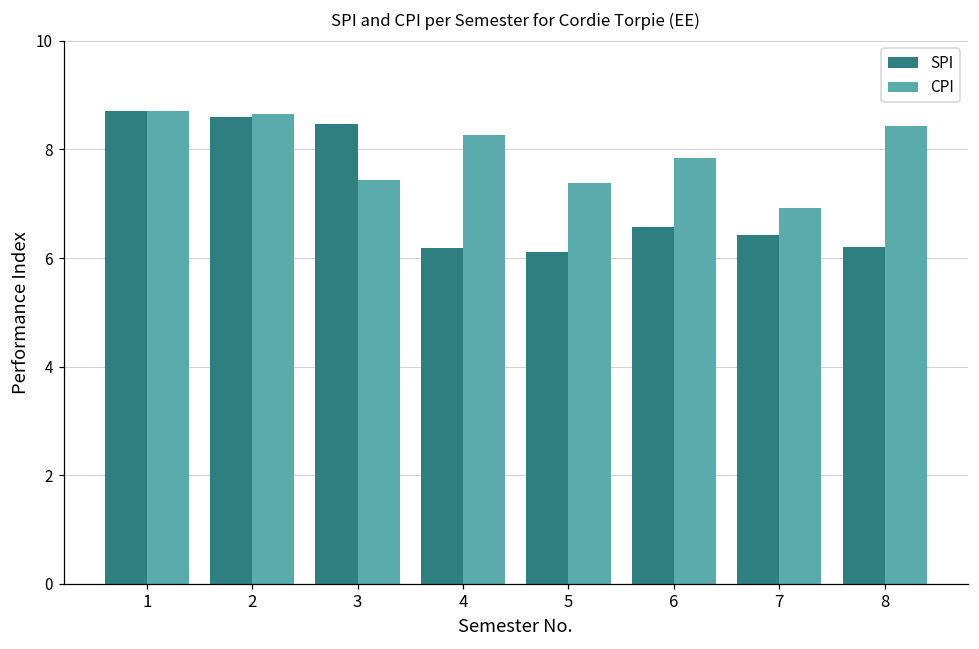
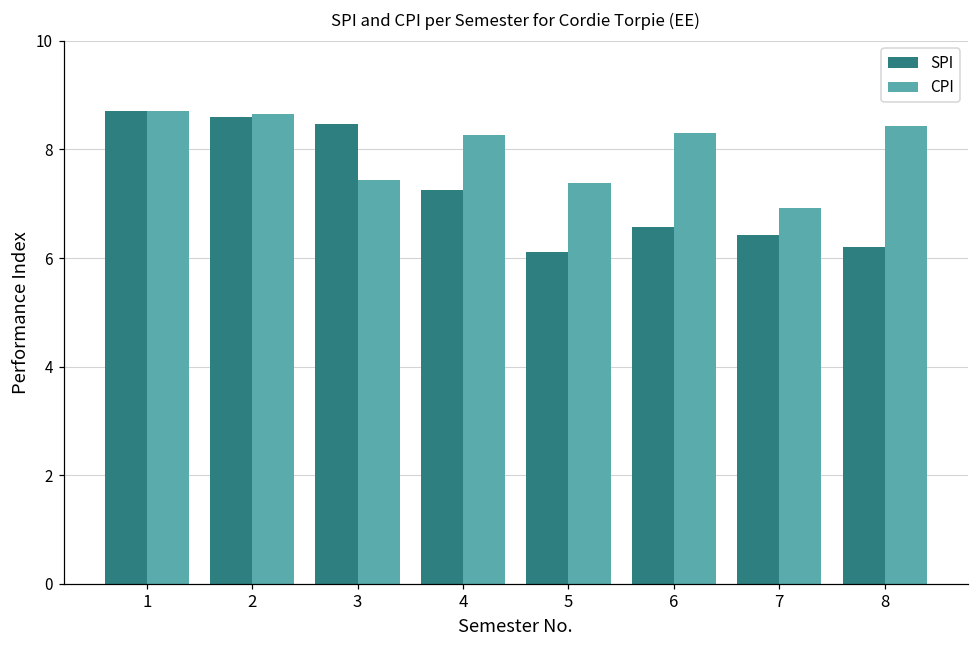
  {
    "SPI": {
      "1": 8.7,
      "2": 8.6,
      "3": 8.5,
-     "4": 6.2,
+     "4": 7.3,
      "5": 6.1,
      "6": 6.6,
      "7": 6.4,
      "8": 6.2
    },
    "CPI": {
      "1": 8.7,
      "2": 8.7,
      "3": 7.4,
      "4": 8.3,
      "5": 7.4,
-     "6": 7.9,
+     "6": 8.3,
      "7": 6.9,
      "8": 8.4
    }
  }
